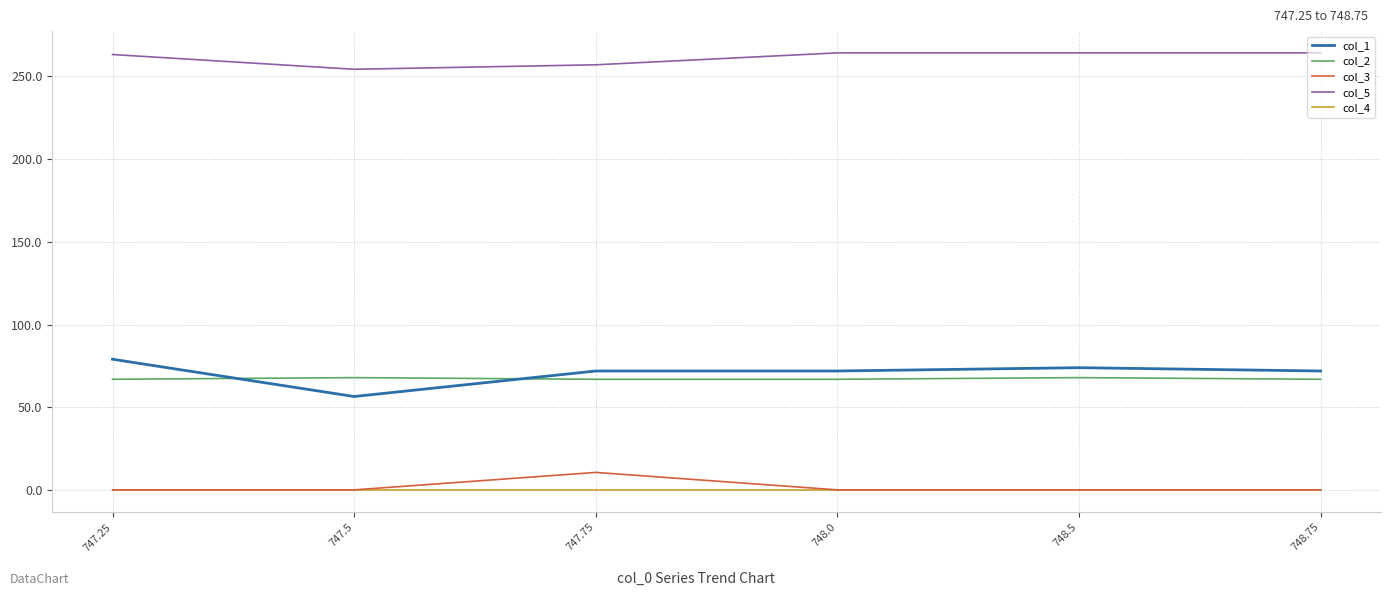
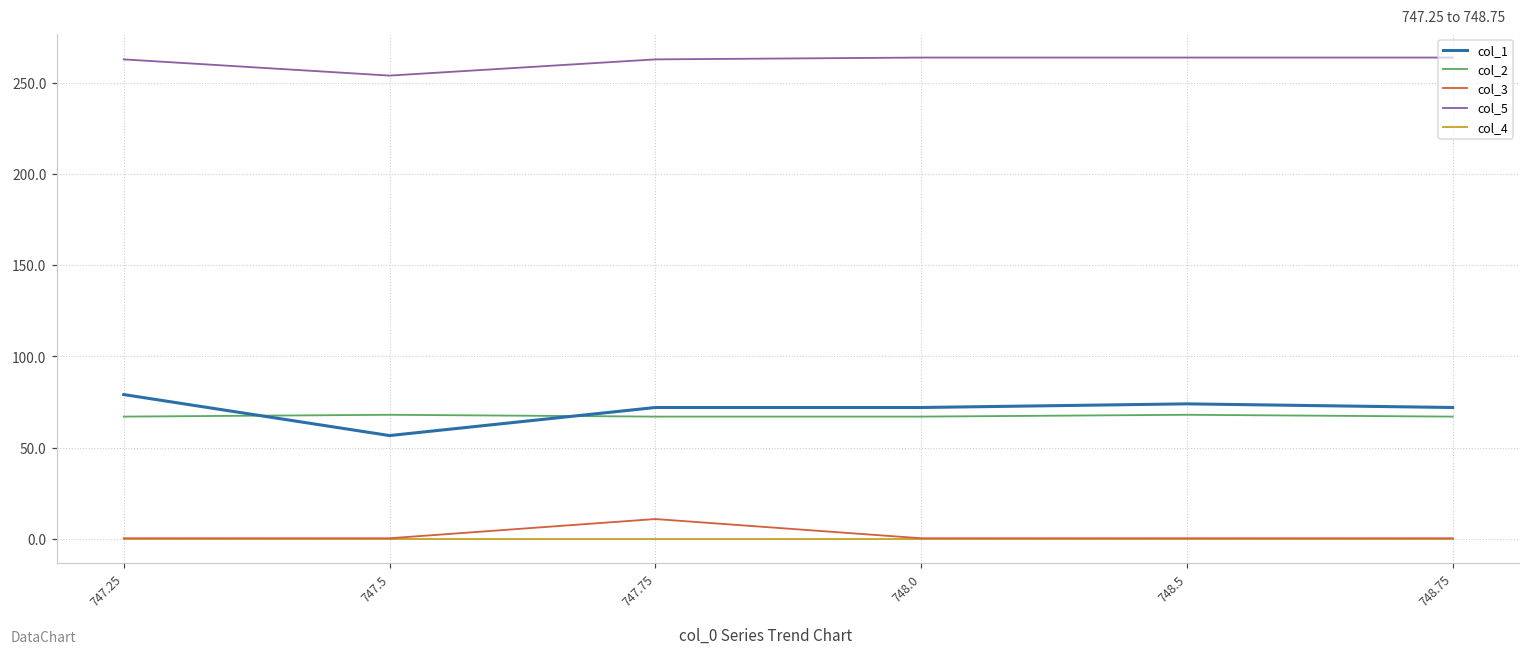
  {
    "col_1": {
      "747.25": 79,
      "747.5": 57,
      "747.75": 72,
      "748.0": 72,
      "748.5": 74,
      "748.75": 72
    },
    "col_2": {
      "747.25": 67,
      "747.5": 68,
      "747.75": 67,
      "748.0": 67,
      "748.5": 68,
      "748.75": 67
    },
    "col_3": {
      "747.75": 11
    },
    "col_5": {
      "747.25": 263,
      "747.5": 254,
-     "747.75": 257,
+     "747.75": 263,
      "748.0": 264,
      "748.5": 264
    },
    "col_4": {
      "747.75": 0
    }
  }
